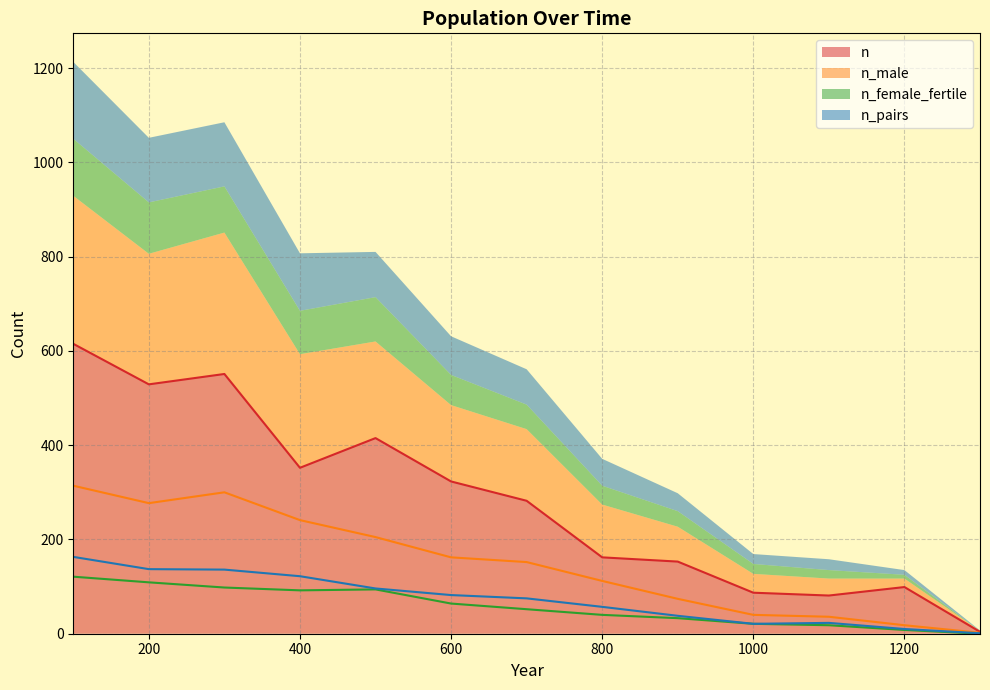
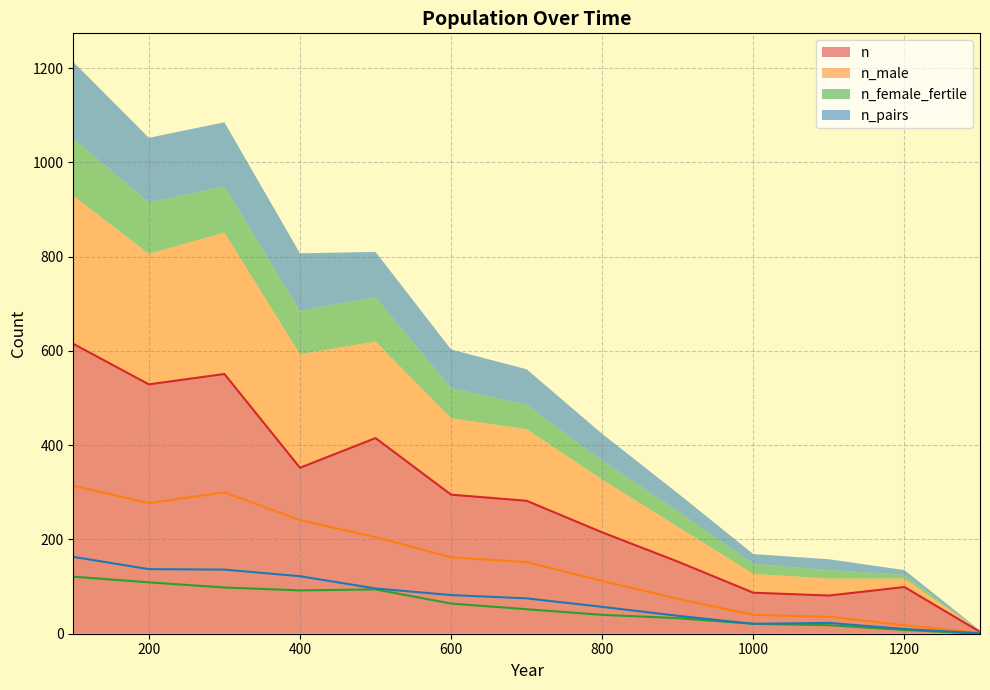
  {
    "n": {
      "200": 530,
      "400": 350,
-     "600": 320,
-     "800": 160,
+     "600": 300,
+     "800": 220,
      "1000": 90,
      "1200": 100
    }
  }
